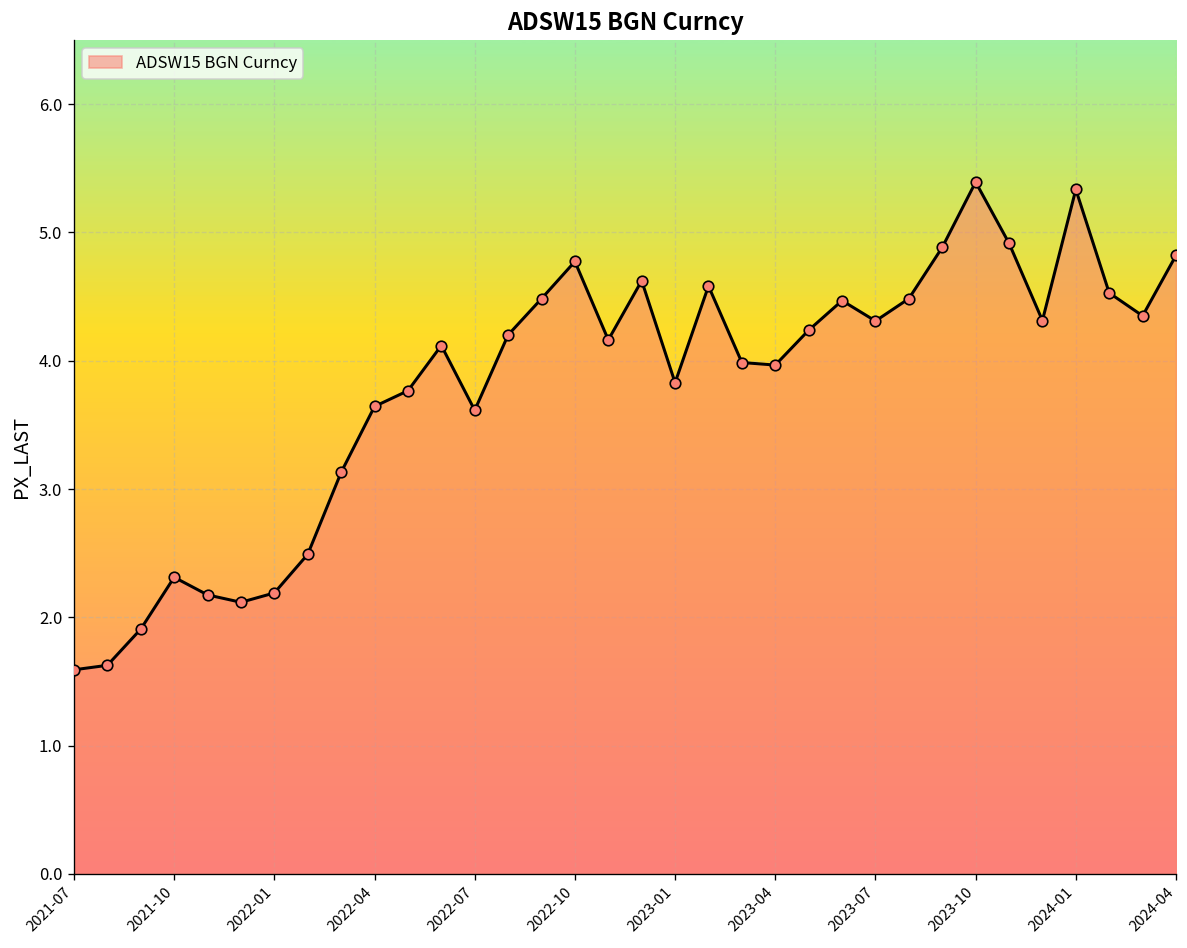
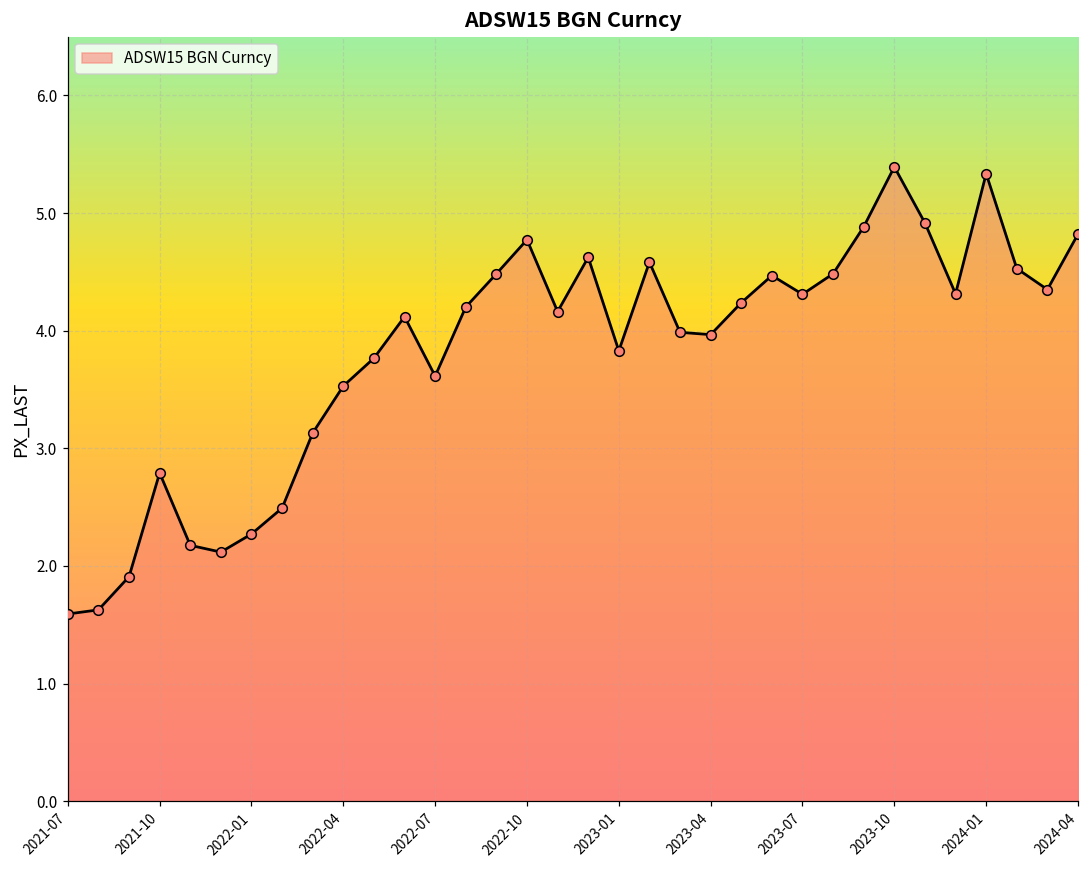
  {
    "2021-07": 1.59,
-   "2021-10": 2.31,
-   "2022-01": 2.19,
-   "2022-04": 3.64,
+   "2021-10": 2.79,
+   "2022-01": 2.27,
+   "2022-04": 3.53,
    "2022-07": 3.61,
    "2022-10": 4.77,
    "2023-01": 3.83,
    "2023-04": 3.97,
    "2023-07": 4.31,
    "2023-10": 5.39,
    "2024-01": 5.34,
    "2024-04": 4.82
  }
